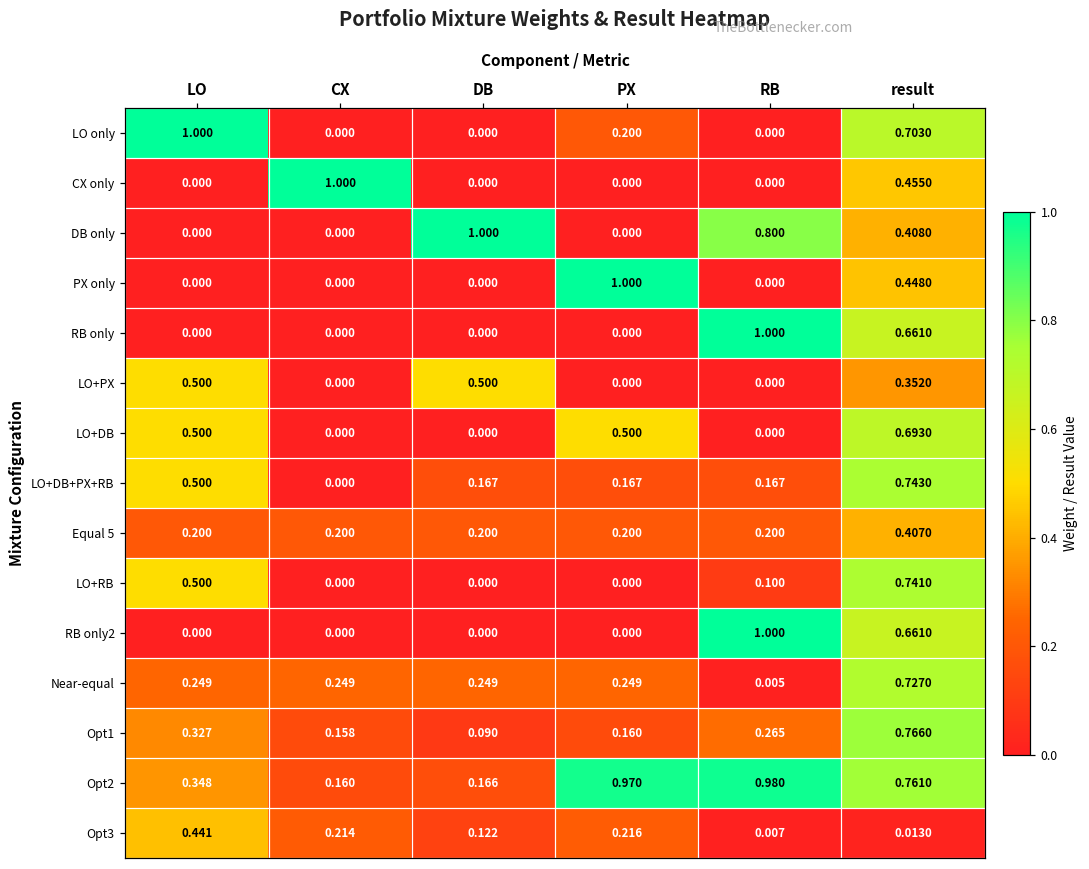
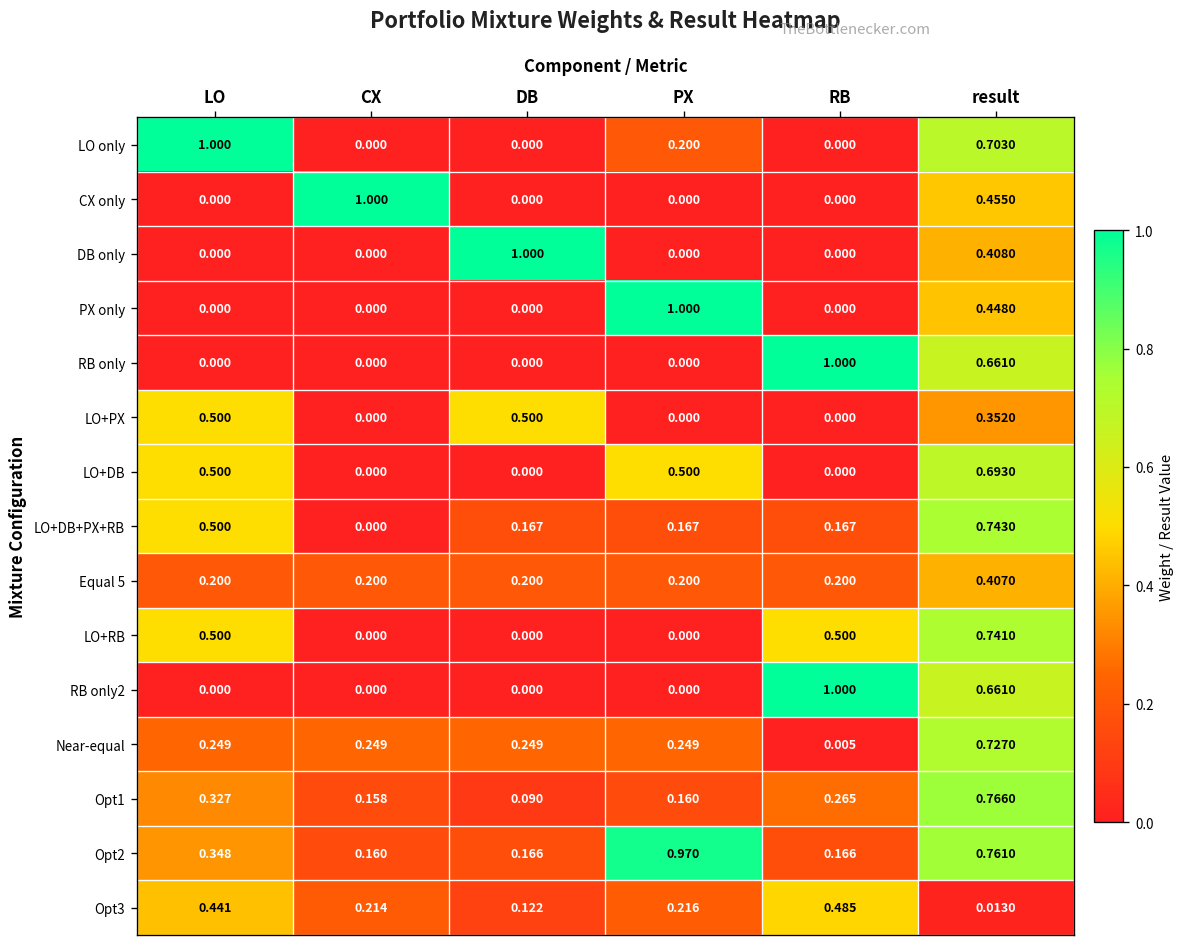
  {
    "LO only": {
      "LO": 1.000,
      "CX": 0.000,
      "DB": 0.000,
      "PX": 0.200,
      "RB": 0.000,
      "result": 0.7030
    },
    "CX only": {
      "LO": 0.000,
      "CX": 1.000,
      "DB": 0.000,
      "PX": 0.000,
      "RB": 0.000,
      "result": 0.4550
    },
    "DB only": {
      "LO": 0.000,
      "CX": 0.000,
      "DB": 1.000,
      "PX": 0.000,
-     "RB": 0.800,
+     "RB": 0.000,
      "result": 0.4080
    },
    "PX only": {
      "LO": 0.000,
      "CX": 0.000,
      "DB": 0.000,
      "PX": 1.000,
      "RB": 0.000,
      "result": 0.4480
    },
    "RB only": {
      "LO": 0.000,
      "CX": 0.000,
      "DB": 0.000,
      "PX": 0.000,
      "RB": 1.000,
      "result": 0.6610
    },
    "LO+PX": {
      "LO": 0.500,
      "CX": 0.000,
      "DB": 0.500,
      "PX": 0.000,
      "RB": 0.000,
      "result": 0.3520
    },
    "LO+DB": {
      "LO": 0.500,
      "CX": 0.000,
      "DB": 0.000,
      "PX": 0.500,
      "RB": 0.000,
      "result": 0.6930
    },
    "LO+DB+PX+RB": {
      "LO": 0.500,
      "CX": 0.000,
      "DB": 0.167,
      "PX": 0.167,
      "RB": 0.167,
      "result": 0.7430
    },
    "Equal 5": {
      "LO": 0.200,
      "CX": 0.200,
      "DB": 0.200,
      "PX": 0.200,
      "RB": 0.200,
      "result": 0.4070
    },
    "LO+RB": {
      "LO": 0.500,
      "CX": 0.000,
      "DB": 0.000,
      "PX": 0.000,
-     "RB": 0.100,
+     "RB": 0.500,
      "result": 0.7410
    },
    "RB only2": {
      "LO": 0.000,
      "CX": 0.000,
      "DB": 0.000,
      "PX": 0.000,
      "RB": 1.000,
      "result": 0.6610
    },
    "Near-equal": {
      "LO": 0.249,
      "CX": 0.249,
      "DB": 0.249,
      "PX": 0.249,
      "RB": 0.005,
      "result": 0.7270
    },
    "Opt1": {
      "LO": 0.327,
      "CX": 0.158,
      "DB": 0.090,
      "PX": 0.160,
      "RB": 0.265,
      "result": 0.7660
    },
    "Opt2": {
      "LO": 0.348,
      "CX": 0.160,
      "DB": 0.166,
      "PX": 0.970,
-     "RB": 0.980,
+     "RB": 0.166,
      "result": 0.7610
    },
    "Opt3": {
      "LO": 0.441,
      "CX": 0.214,
      "DB": 0.122,
      "PX": 0.216,
-     "RB": 0.007,
+     "RB": 0.485,
      "result": 0.0130
    }
  }
